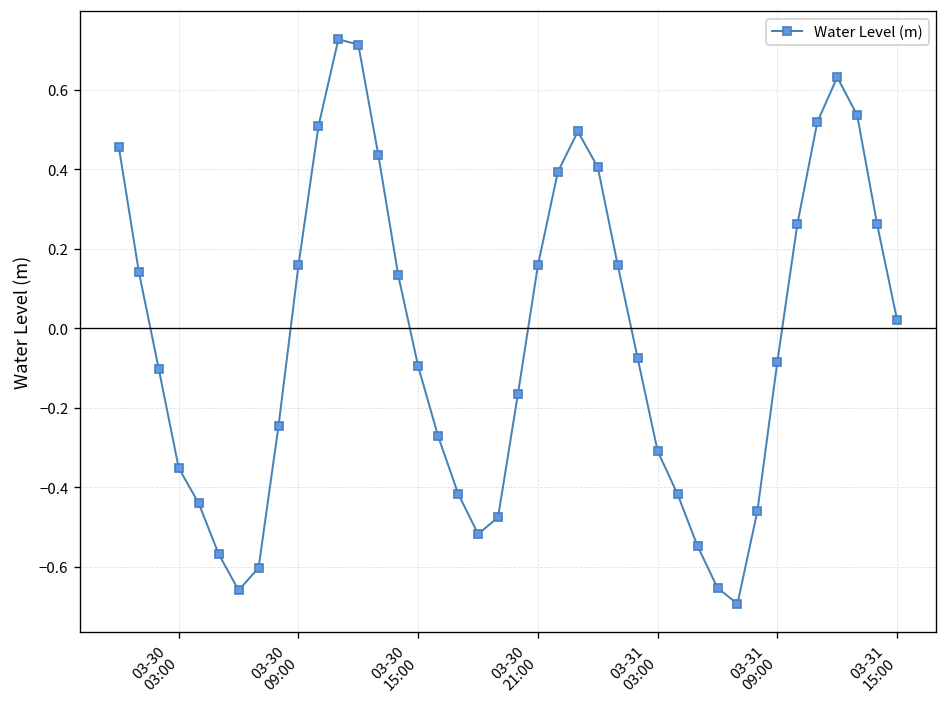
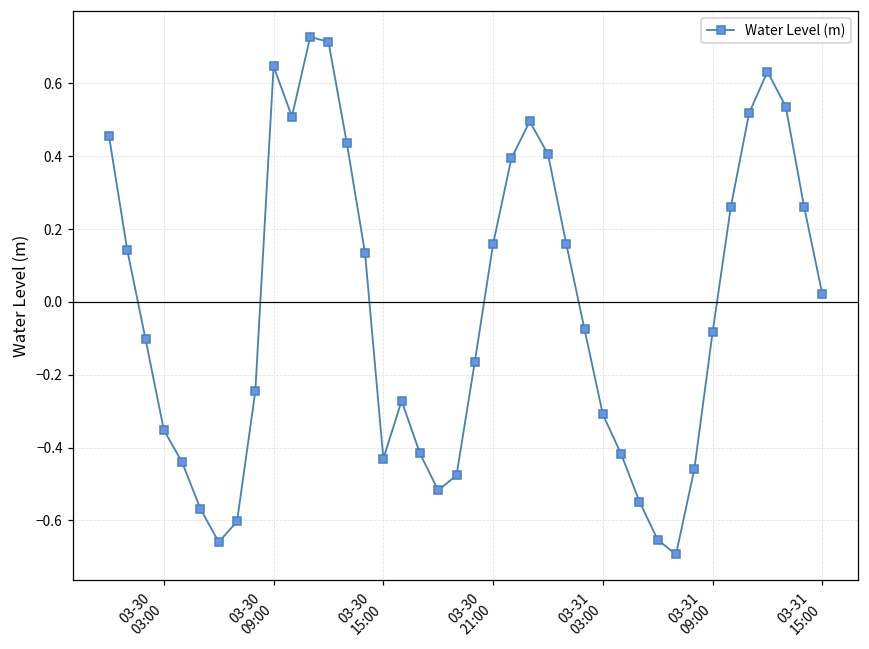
  {
    "03-30 03:00": -0.35,
-   "03-30 09:00": 0.16,
-   "03-30 15:00": -0.10,
+   "03-30 09:00": 0.65,
+   "03-30 15:00": -0.43,
    "03-30 21:00": 0.16,
    "03-31 03:00": -0.31,
    "03-31 09:00": -0.08,
    "03-31 15:00": 0.02
  }
